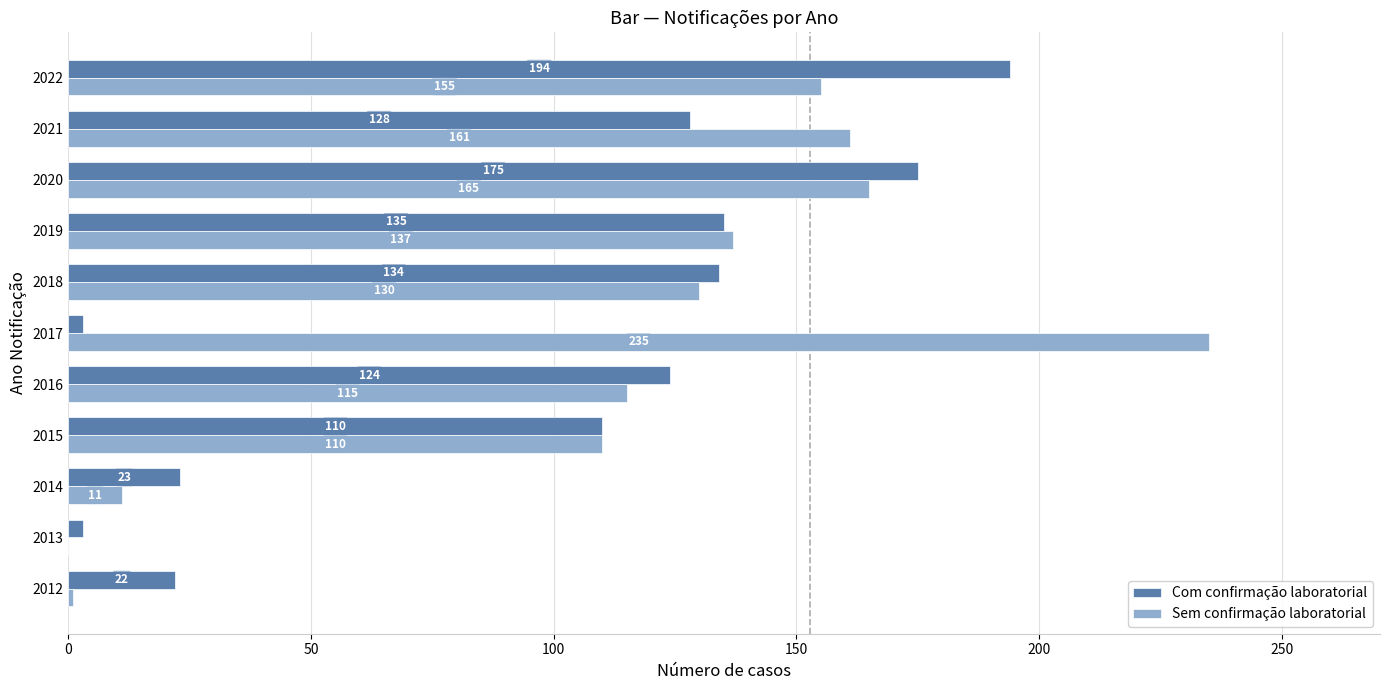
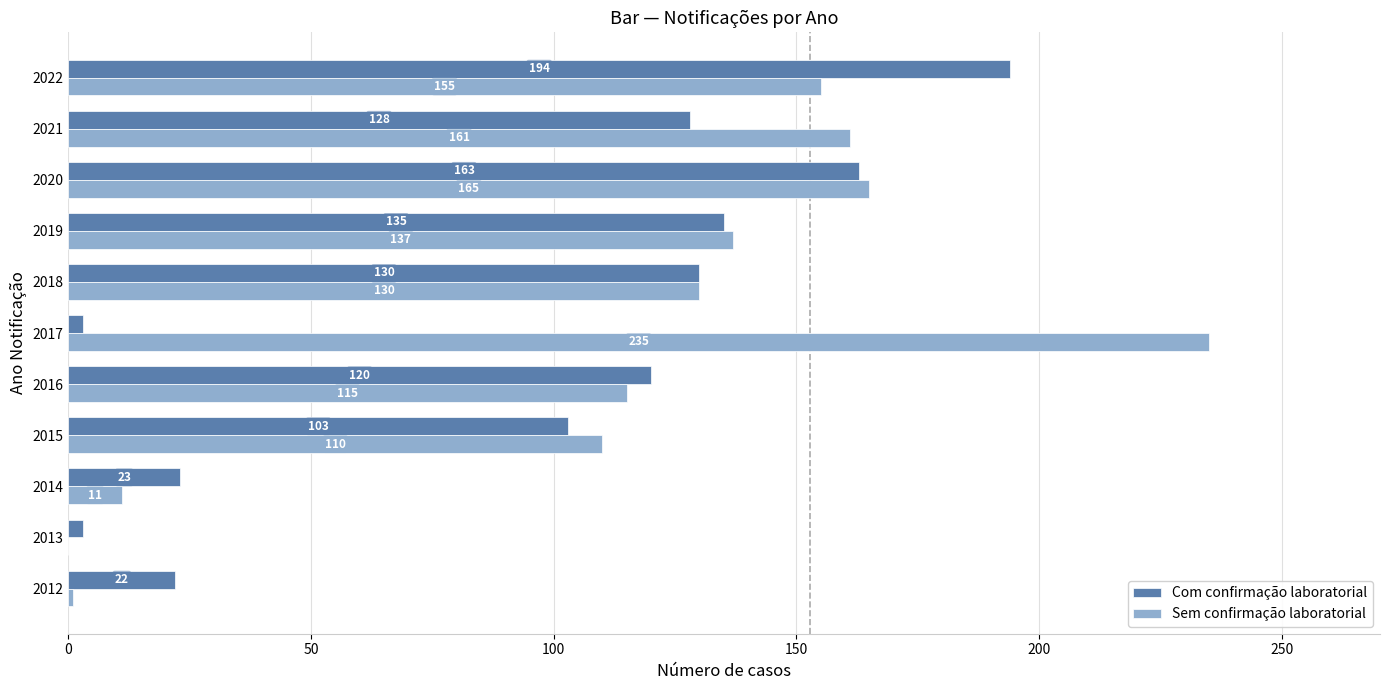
  {
    "Com confirmação laboratorial": {
-     "2020": 175,
-     "2018": 134,
-     "2016": 124,
-     "2015": 110
+     "2020": 163,
+     "2018": 130,
+     "2016": 120,
+     "2015": 103
    },
    "Sem confirmação laboratorial": {
      "2013": 0,
      "2012": 1
    }
  }
